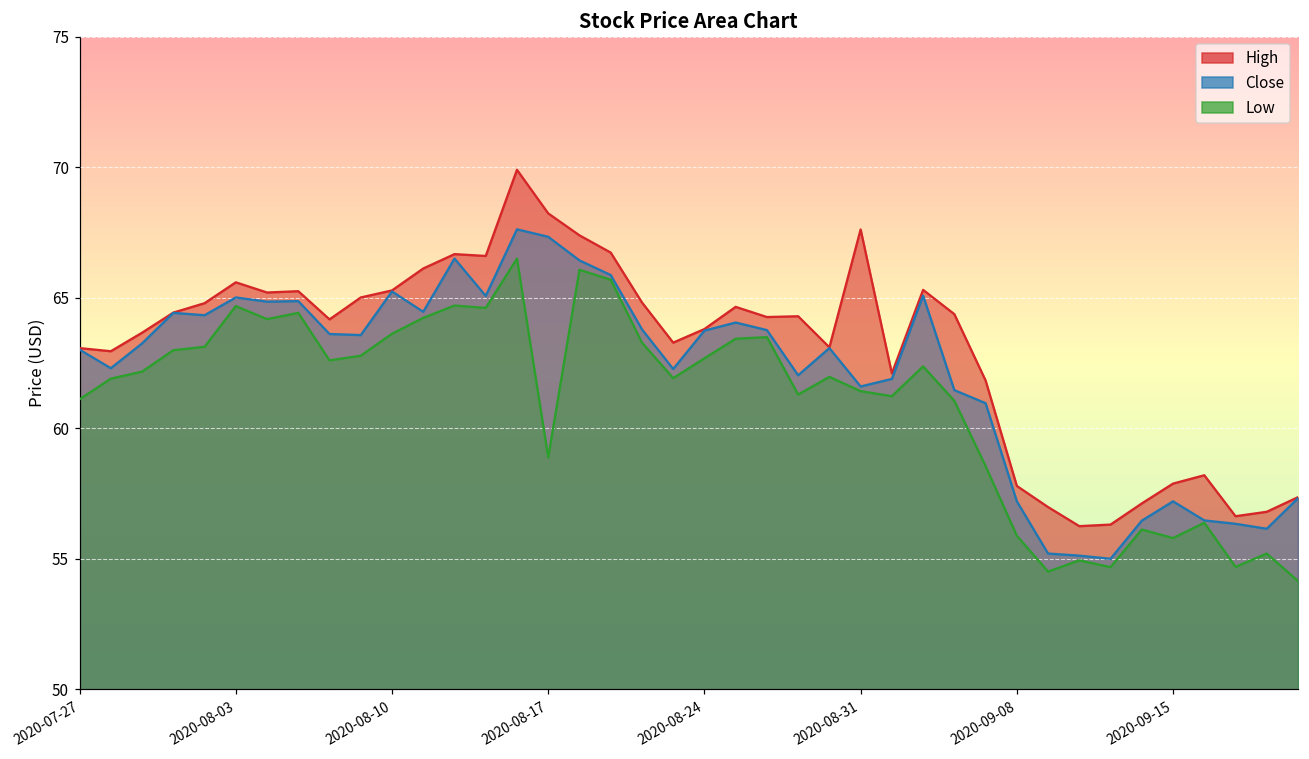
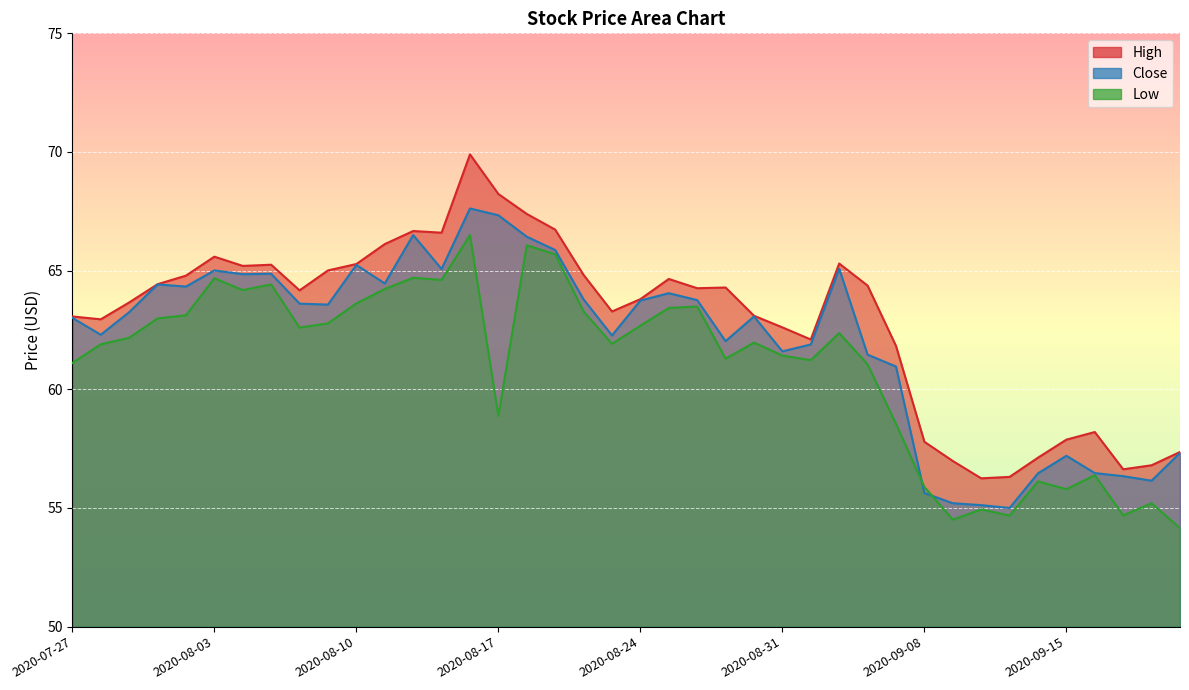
  {
    "High": {
      "2020-08-03": 65.6,
      "2020-08-17": 68.2,
-     "2020-08-31": 67.6,
+     "2020-08-31": 62.6,
      "2020-09-08": 57.8,
      "2020-09-15": 57.9
    },
    "Close": {
      "2020-08-03": 65.0,
      "2020-08-17": 67.3,
      "2020-08-31": 61.6,
-     "2020-09-08": 57.2,
+     "2020-09-08": 55.6,
      "2020-09-15": 57.2
    },
    "Low": {
      "2020-07-27": 61.1,
      "2020-08-03": 64.7,
      "2020-08-10": 63.6,
      "2020-08-17": 58.9,
      "2020-08-24": 62.7,
      "2020-08-31": 61.4,
      "2020-09-08": 55.9,
      "2020-09-15": 55.8
    }
  }
